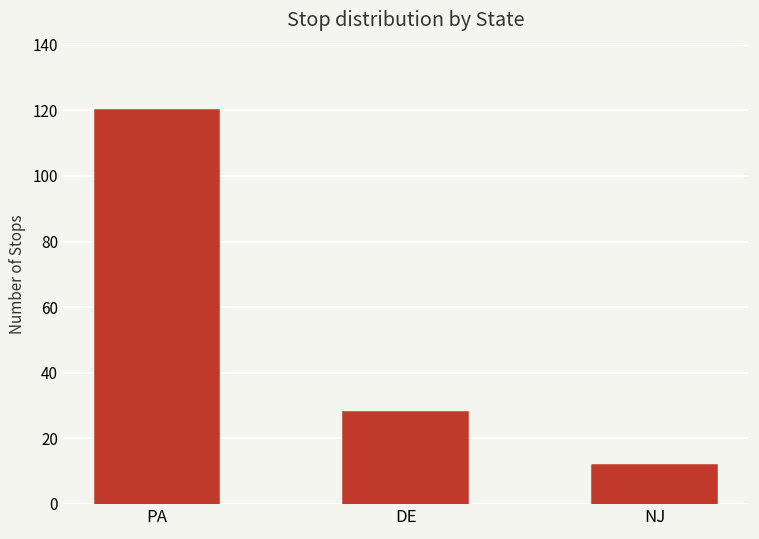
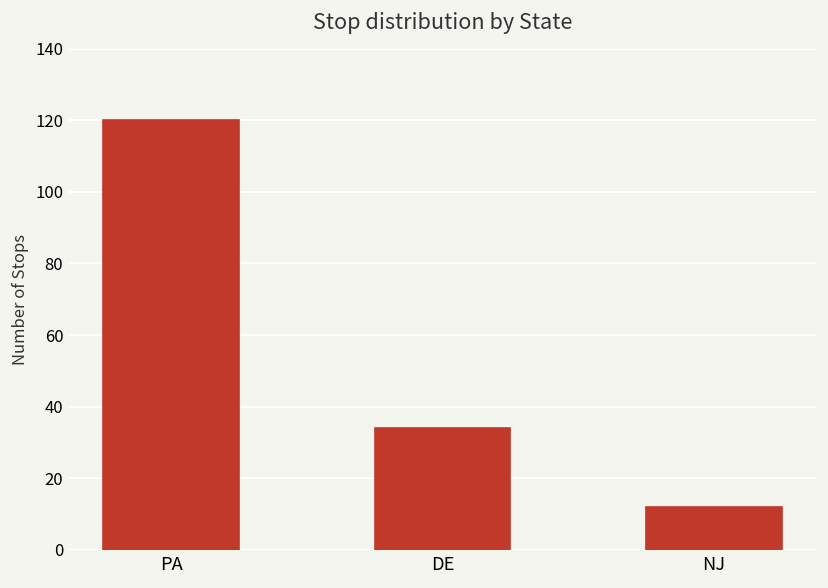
  {
    "PA": 120,
-   "DE": 28,
+   "DE": 34,
    "NJ": 12
  }
